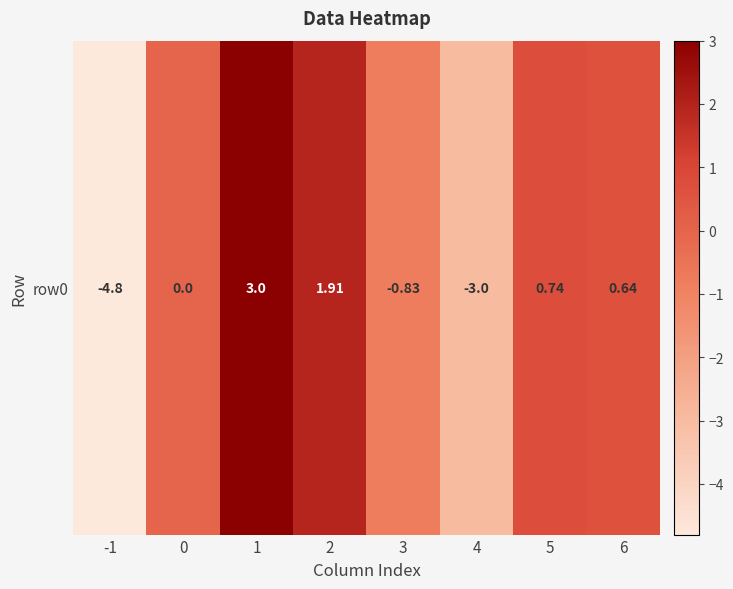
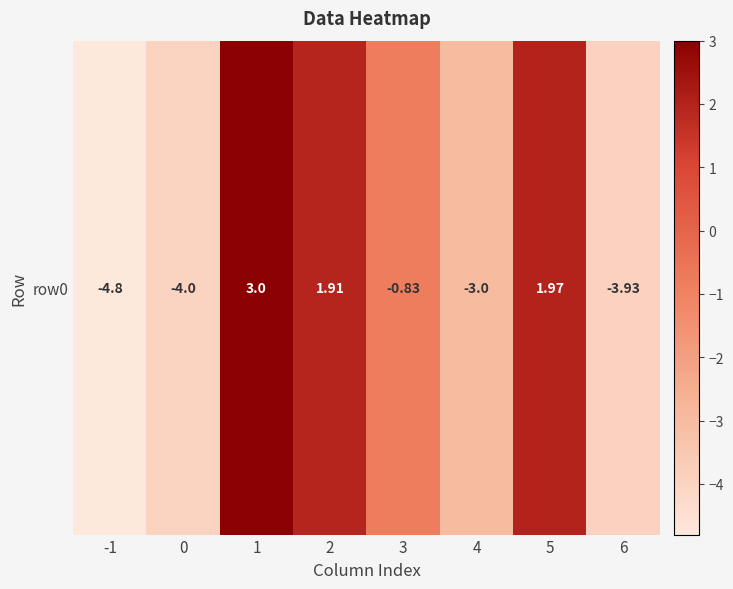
  {
    "row0": {
      "-1": -4.8,
-     "0": 0.0,
+     "0": -4.0,
      "1": 3.0,
      "2": 1.91,
      "3": -0.83,
      "4": -3.0,
-     "5": 0.74,
-     "6": 0.64
+     "5": 1.97,
+     "6": -3.93
    }
  }
